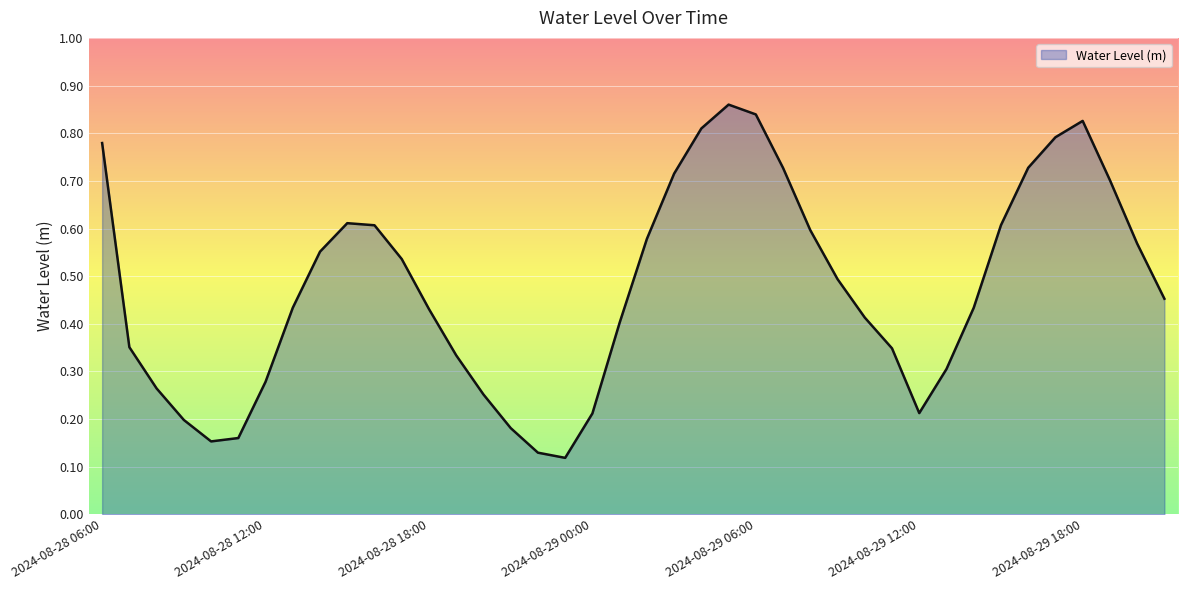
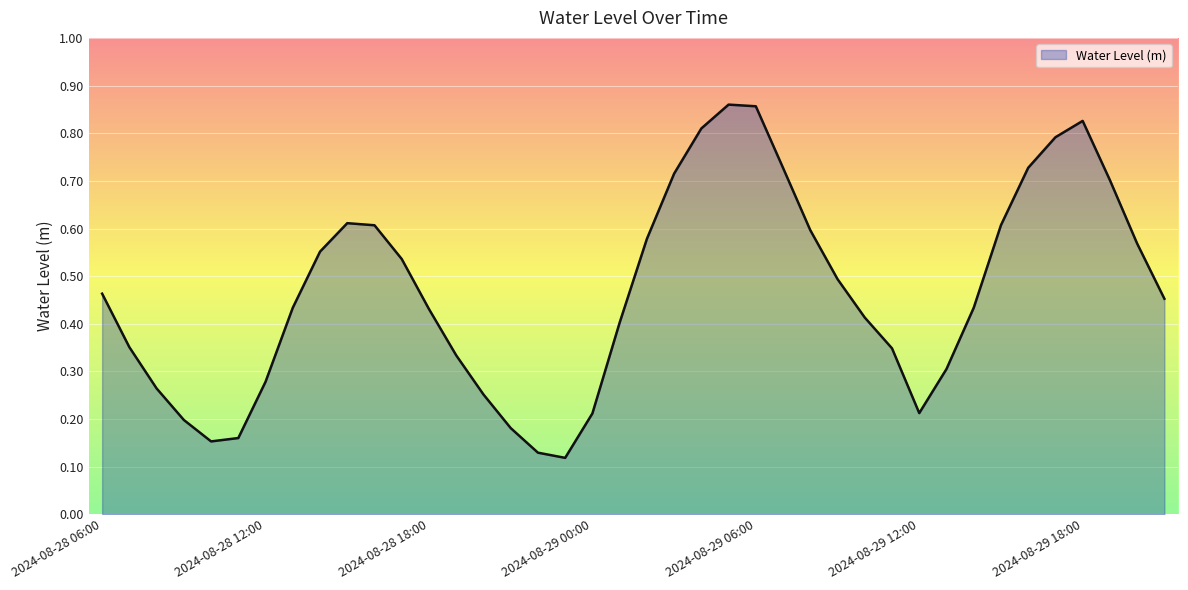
  {
-   "2024-08-28 06:00": 0.78,
+   "2024-08-28 06:00": 0.46,
    "2024-08-28 12:00": 0.28,
    "2024-08-28 18:00": 0.43,
    "2024-08-29 00:00": 0.21,
-   "2024-08-29 06:00": 0.84,
+   "2024-08-29 06:00": 0.86,
    "2024-08-29 12:00": 0.21,
    "2024-08-29 18:00": 0.83
  }
